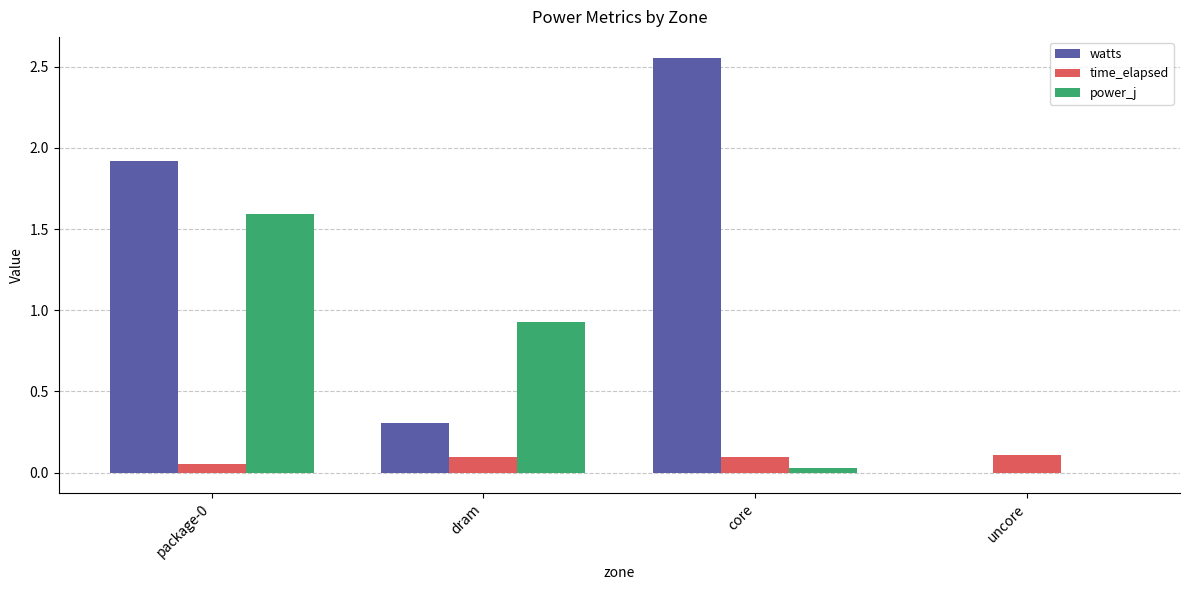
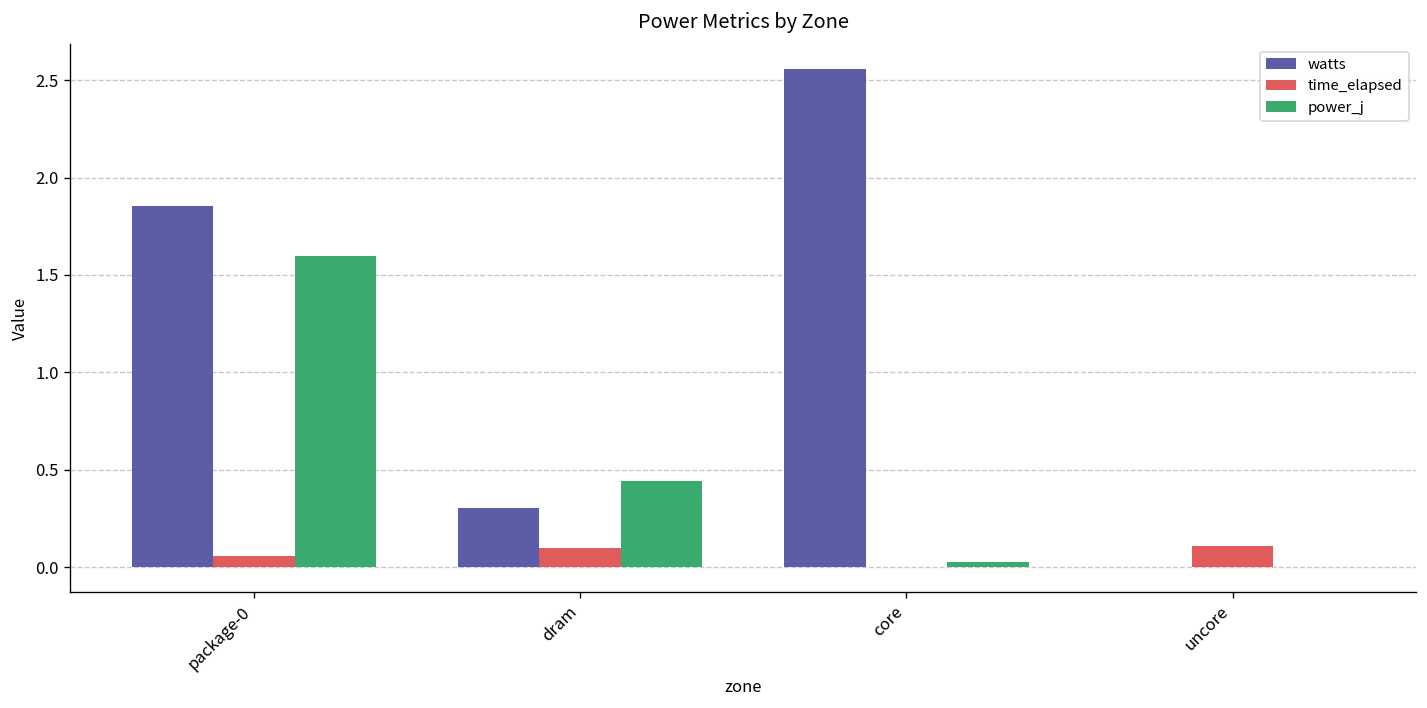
  {
    "watts": {
-     "package-0": 1.92,
+     "package-0": 1.85,
      "dram": 0.30,
      "core": 2.56
    },
    "time_elapsed": {
      "package-0": 0.05,
      "dram": 0.10,
-     "core": 0.09,
+     "core": 0.00,
      "uncore": 0.11
    },
    "power_j": {
      "package-0": 1.60,
-     "dram": 0.93,
+     "dram": 0.44,
      "core": 0.03
    }
  }
